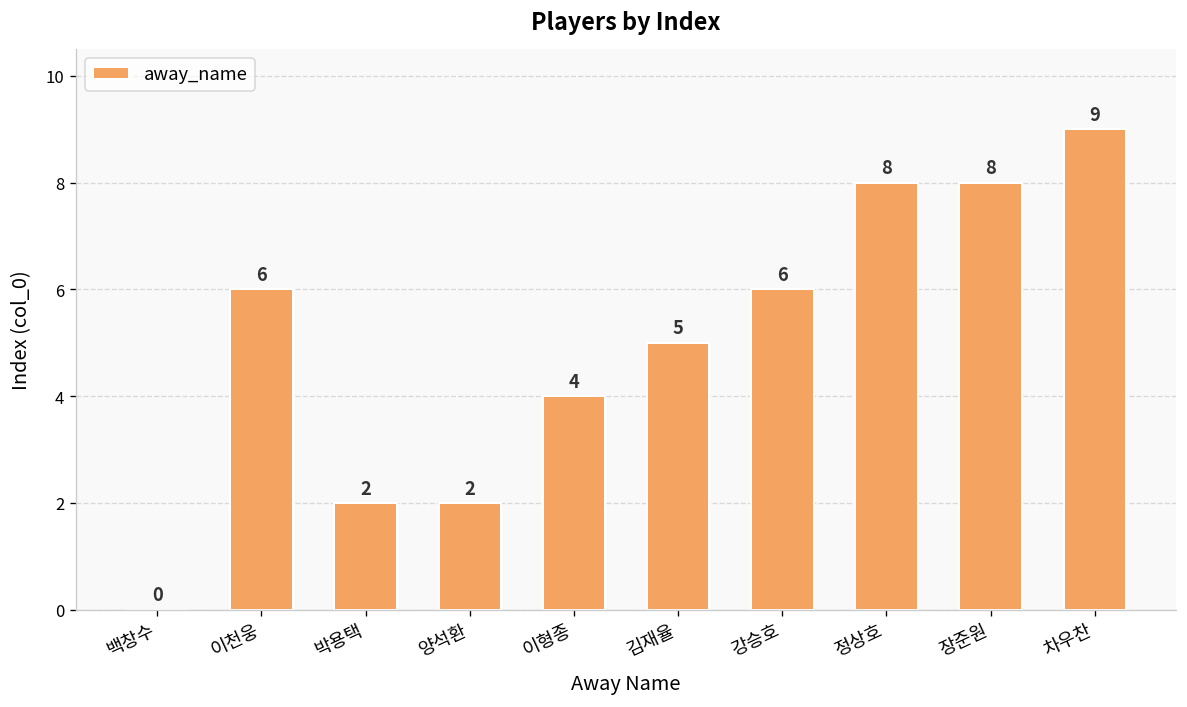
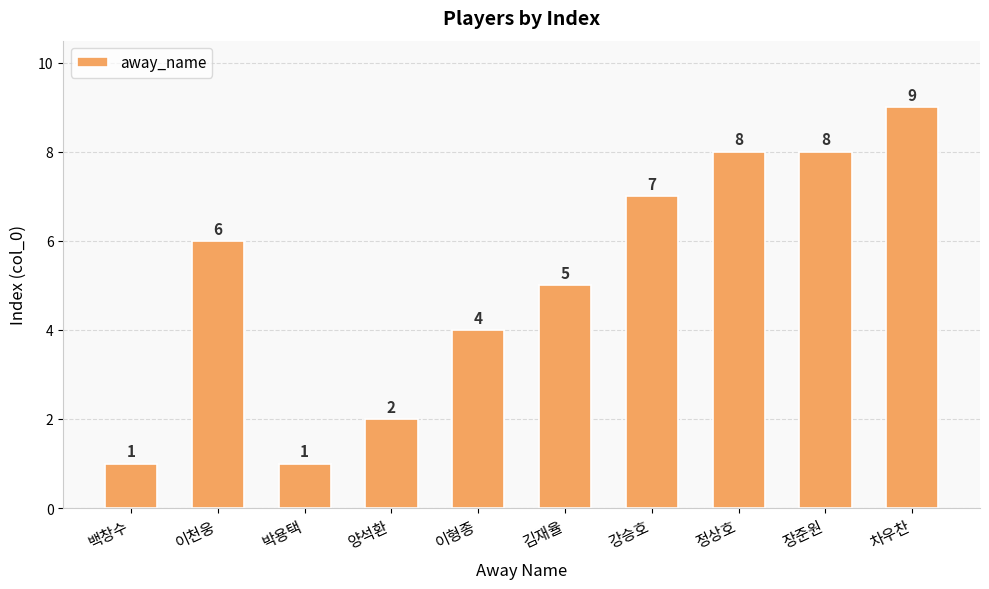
  {
-   "백창수": 0,
+   "백창수": 1,
    "이천웅": 6,
-   "박용택": 2,
+   "박용택": 1,
    "양석환": 2,
    "이형종": 4,
    "김재율": 5,
-   "강승호": 6,
+   "강승호": 7,
    "정상호": 8,
    "장준원": 8,
    "차우찬": 9
  }
